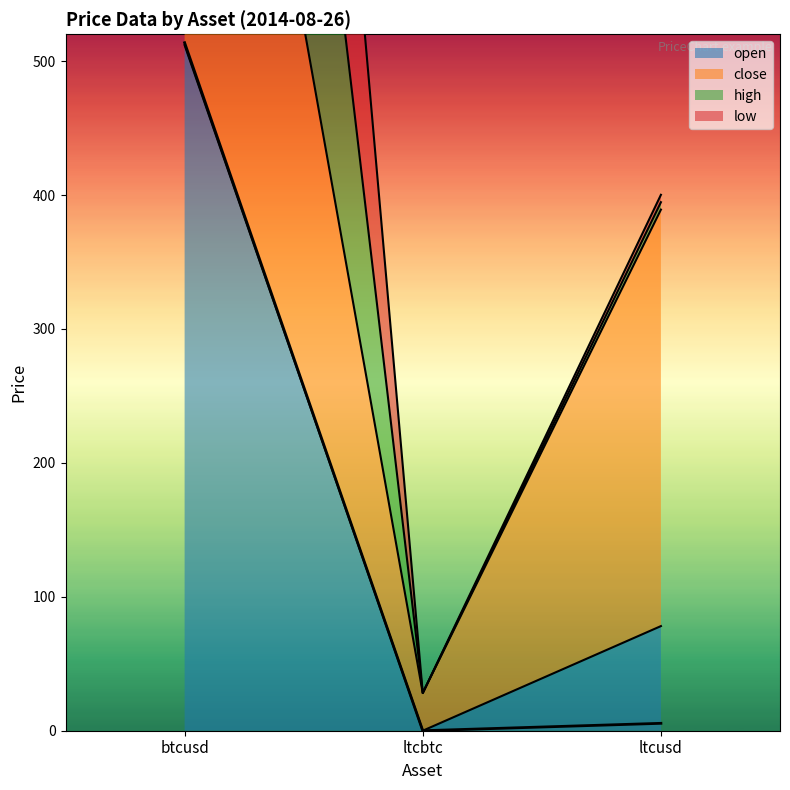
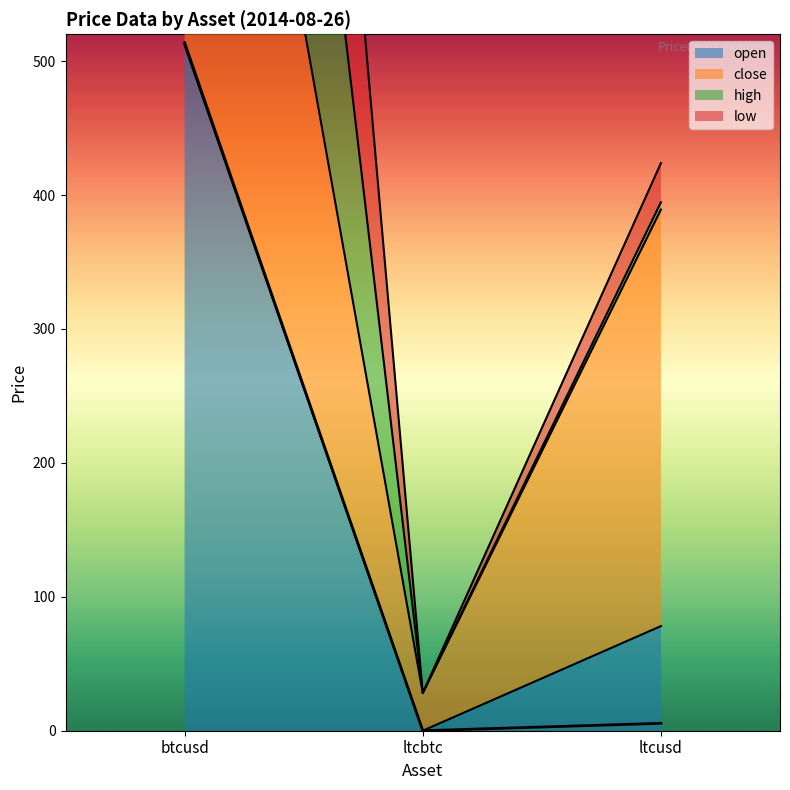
  {
    "open": {
      "ltcusd": 78
    },
    "close": {
      "ltcusd": 311
    },
    "high": {
      "ltcusd": 6
    },
    "low": {
-     "ltcusd": 6
+     "ltcusd": 29
    }
  }
